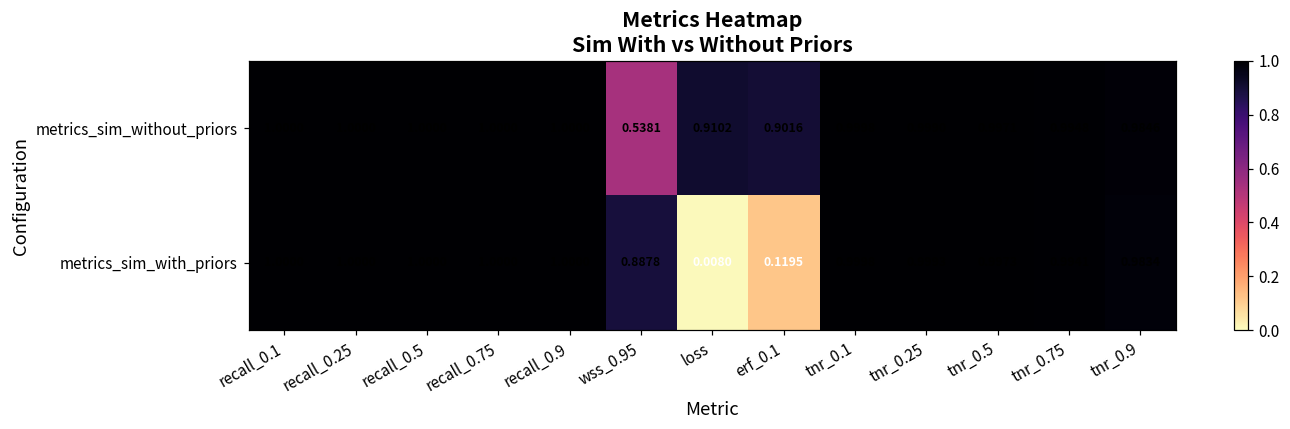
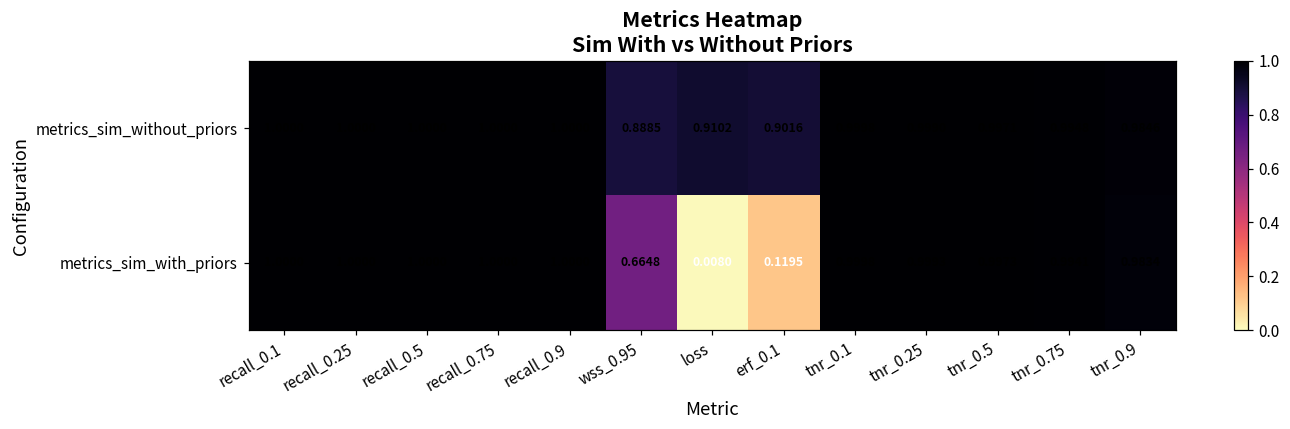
  {
    "metrics_sim_without_priors": {
-     "wss_0.95": 0.5381,
+     "wss_0.95": 0.8885,
      "erf_0.1": 0.9016
    },
    "metrics_sim_with_priors": {
-     "wss_0.95": 0.8878,
+     "wss_0.95": 0.6648,
      "loss": 0.0080,
      "erf_0.1": 0.1195
    }
  }
